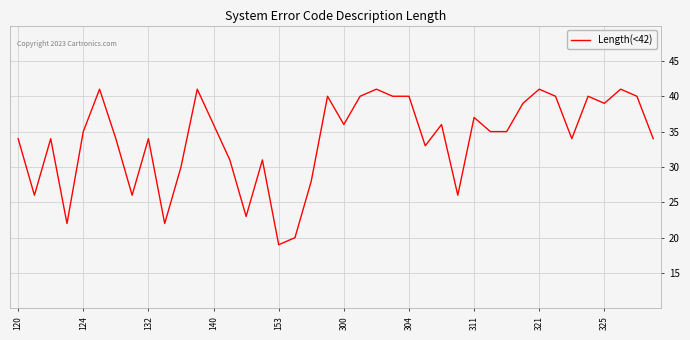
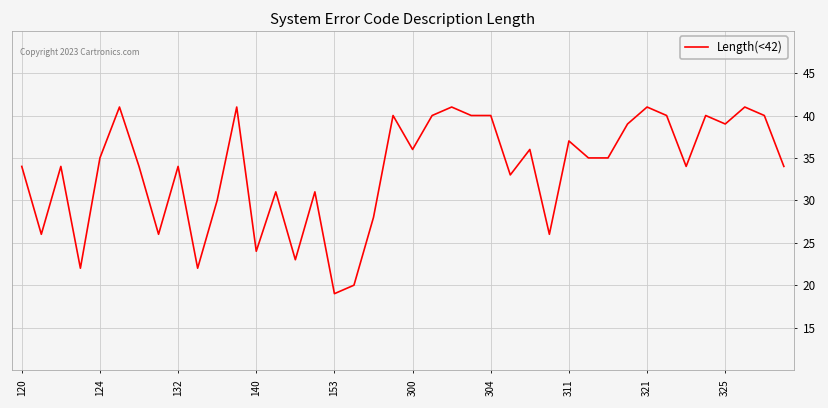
  {
    "120": 34,
    "124": 35,
    "132": 34,
-   "140": 36,
+   "140": 24,
    "153": 19,
    "300": 36,
    "304": 40,
    "311": 37,
    "321": 41,
    "325": 39
  }
